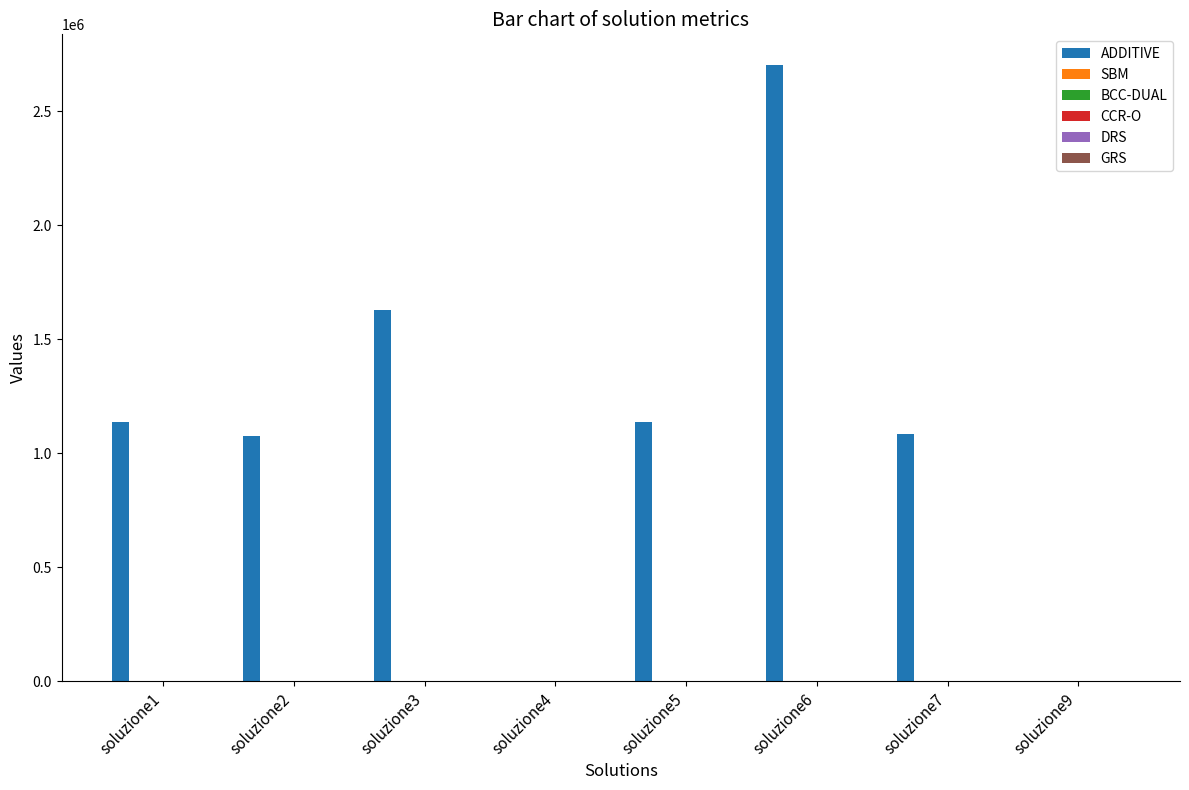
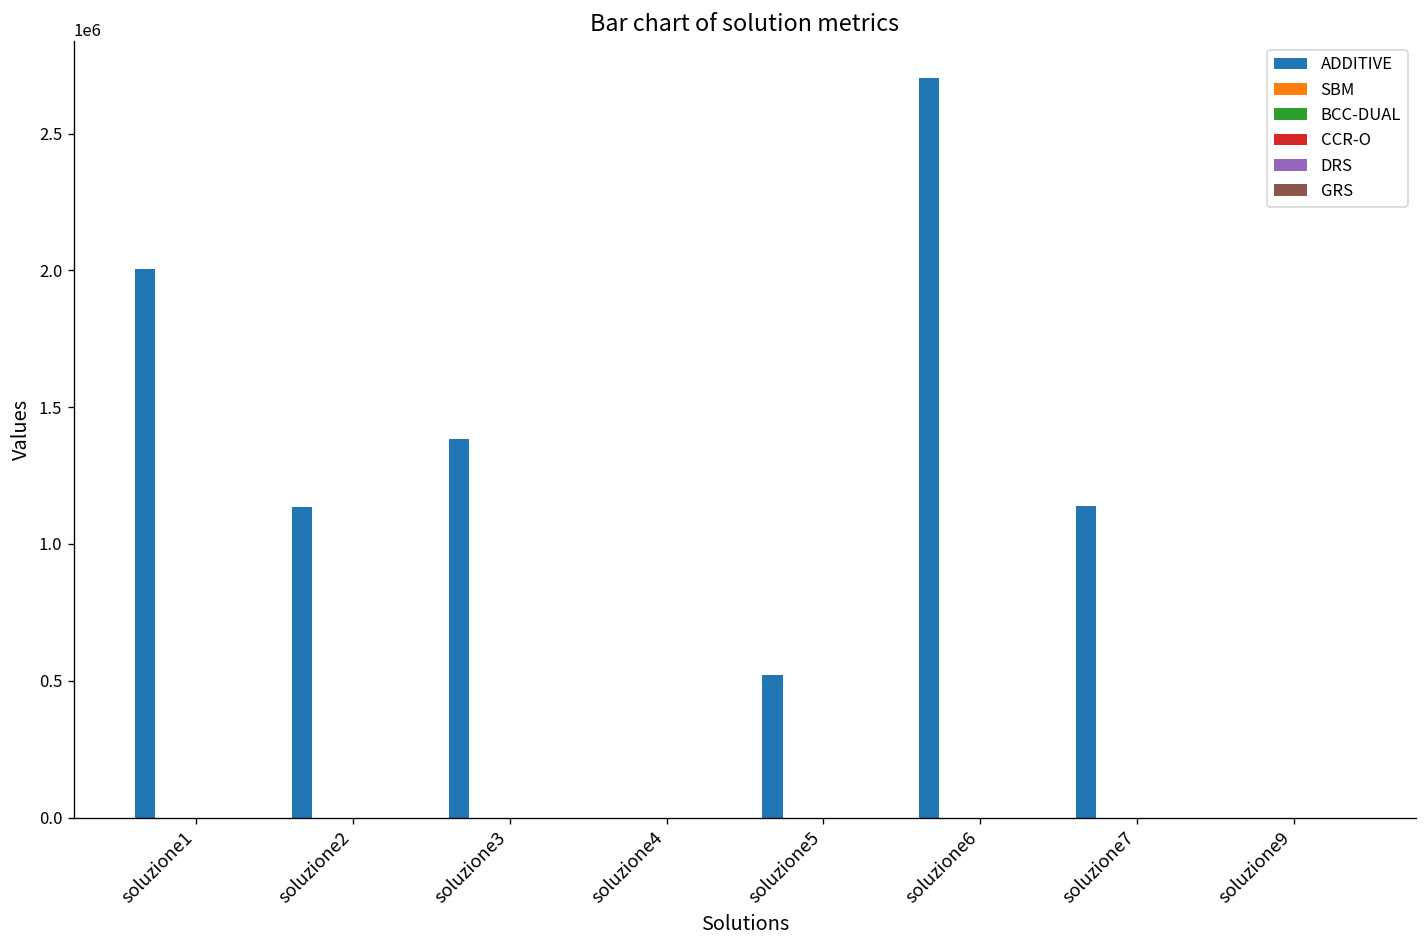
  {
    "ADDITIVE": {
-     "soluzione1": 1140000,
-     "soluzione2": 1080000,
-     "soluzione3": 1630000,
+     "soluzione1": 2010000,
+     "soluzione2": 1140000,
+     "soluzione3": 1380000,
      "soluzione4": 0,
-     "soluzione5": 1140000,
+     "soluzione5": 520000,
      "soluzione6": 2700000,
-     "soluzione7": 1090000,
+     "soluzione7": 1140000,
      "soluzione9": 0
    },
    "DRS": {
      "soluzione4": 0,
      "soluzione9": 0
    },
    "GRS": {
      "soluzione4": 0,
      "soluzione9": 0
    }
  }
